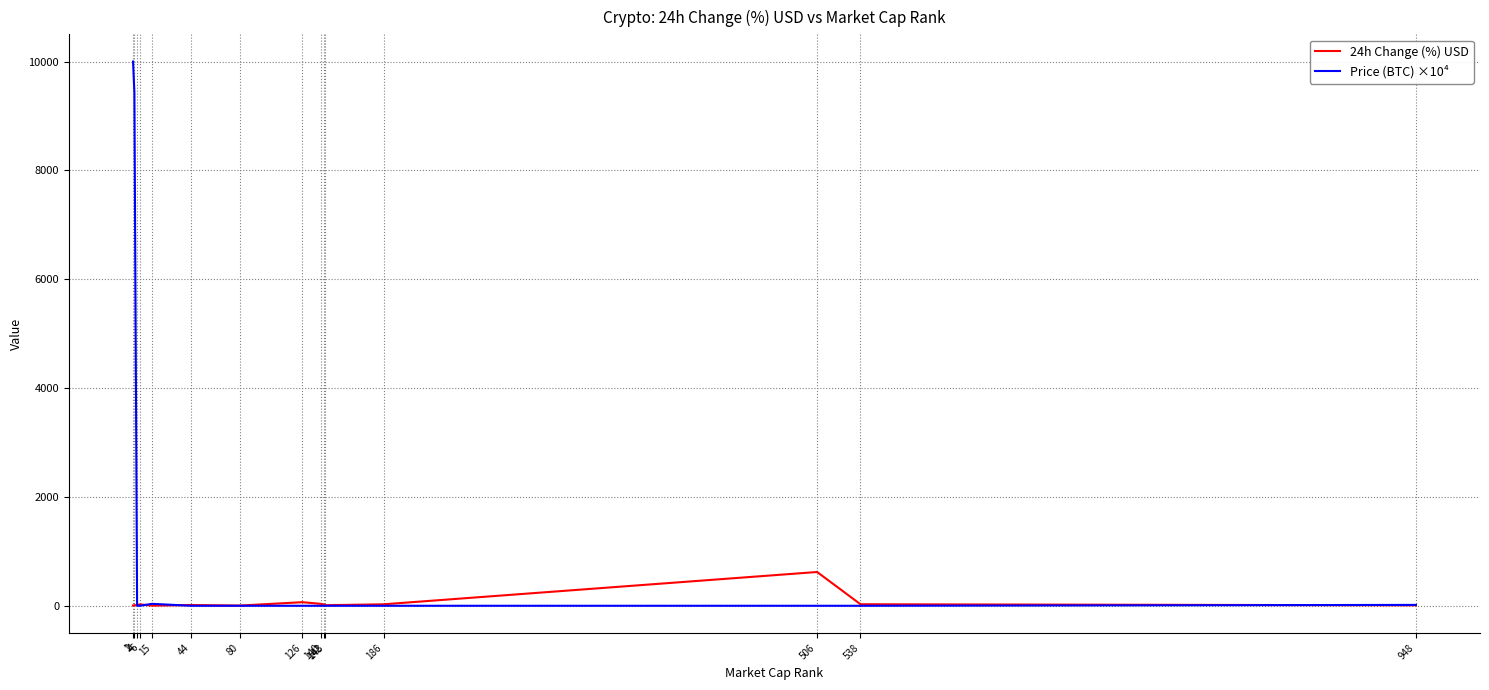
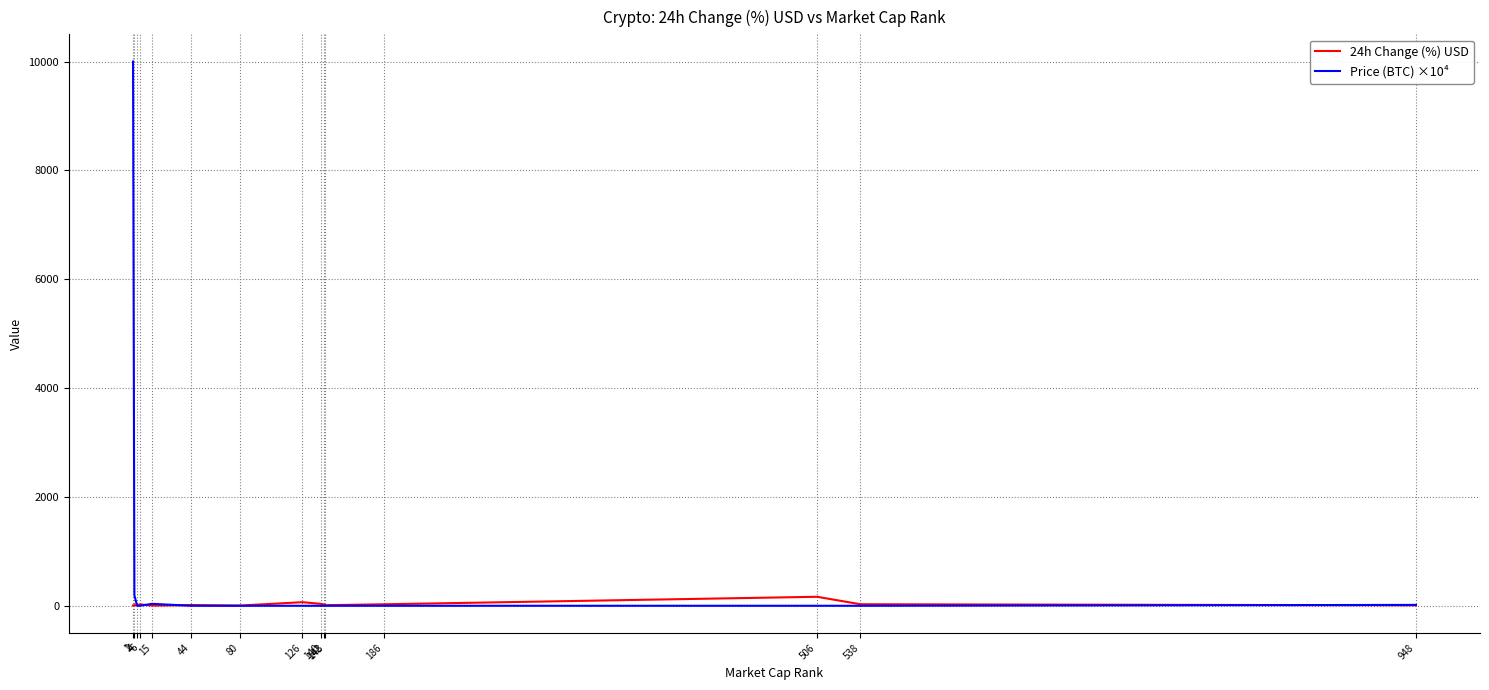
  {
    "24h Change (%) USD": {
      "1": 0,
      "2": 0,
      "126": 100,
-     "506": 600
+     "506": 200
    },
    "Price (BTC) ×10⁴": {
      "1": 10000,
-     "2": 9400,
+     "2": 200,
      "126": 0,
      "506": 0
    }
  }
